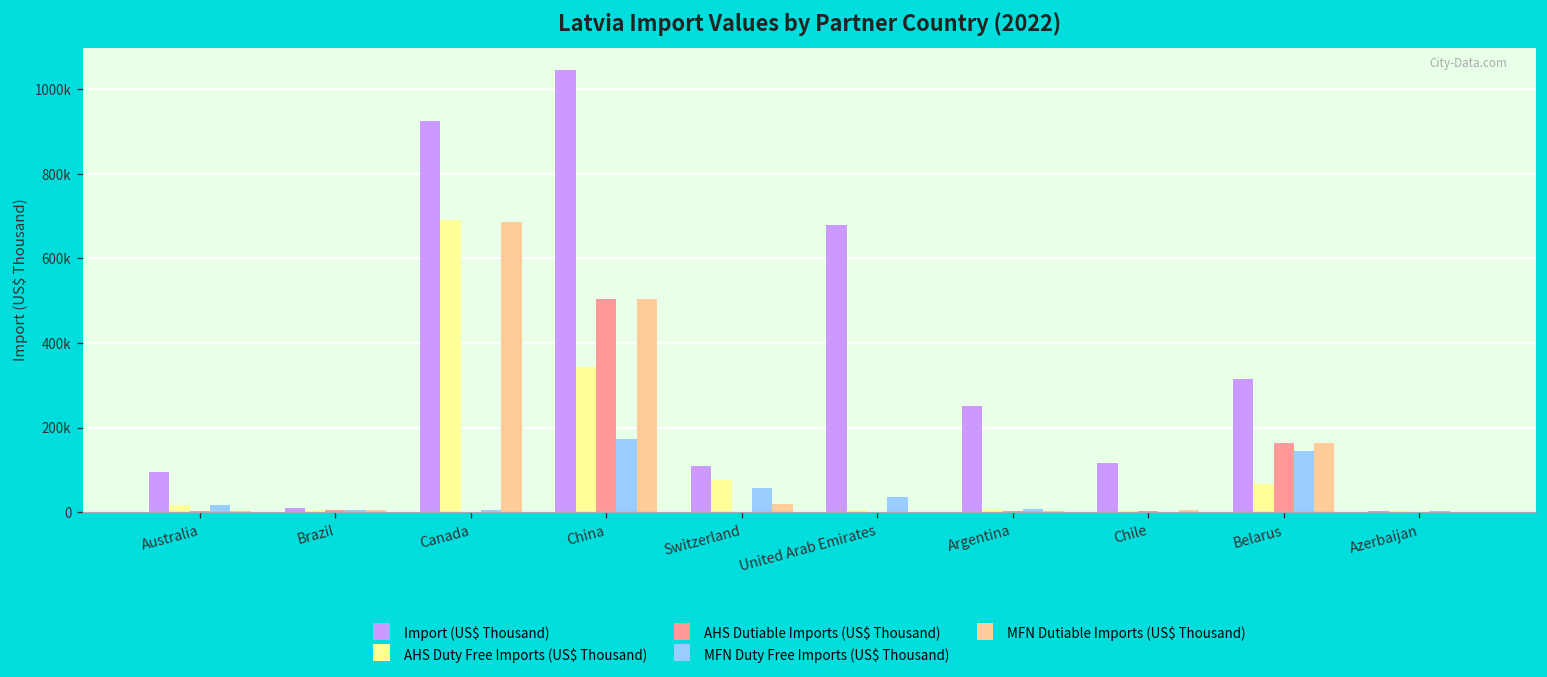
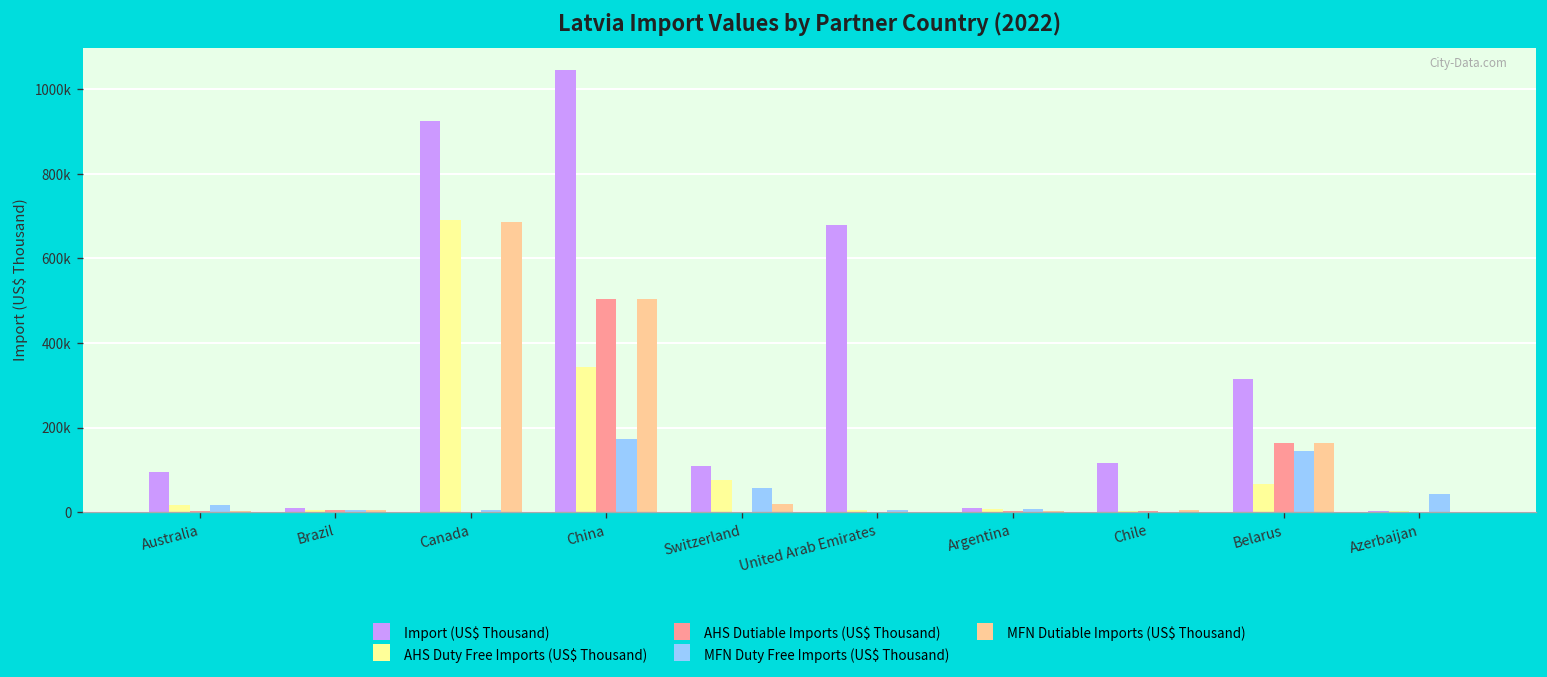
  {
    "Import (US$ Thousand)": {
      "Australia": 100000,
      "Brazil": 10000,
      "Canada": 920000,
      "China": 1050000,
      "Switzerland": 110000,
      "United Arab Emirates": 680000,
-     "Argentina": 250000,
+     "Argentina": 10000,
      "Chile": 120000,
      "Belarus": 310000
    },
    "MFN Duty Free Imports (US$ Thousand)": {
      "Australia": 20000,
      "China": 170000,
      "Switzerland": 60000,
-     "United Arab Emirates": 40000,
+     "United Arab Emirates": 10000,
      "Argentina": 10000,
      "Belarus": 140000,
-     "Azerbaijan": 0
+     "Azerbaijan": 40000
    }
  }
